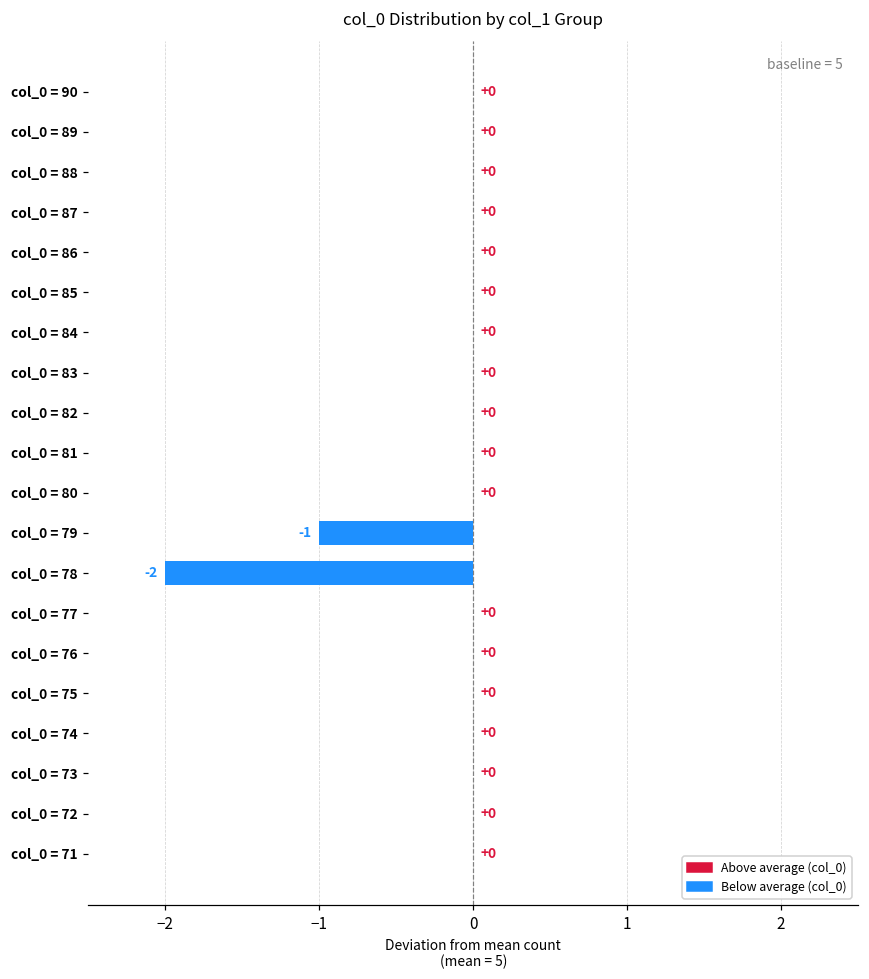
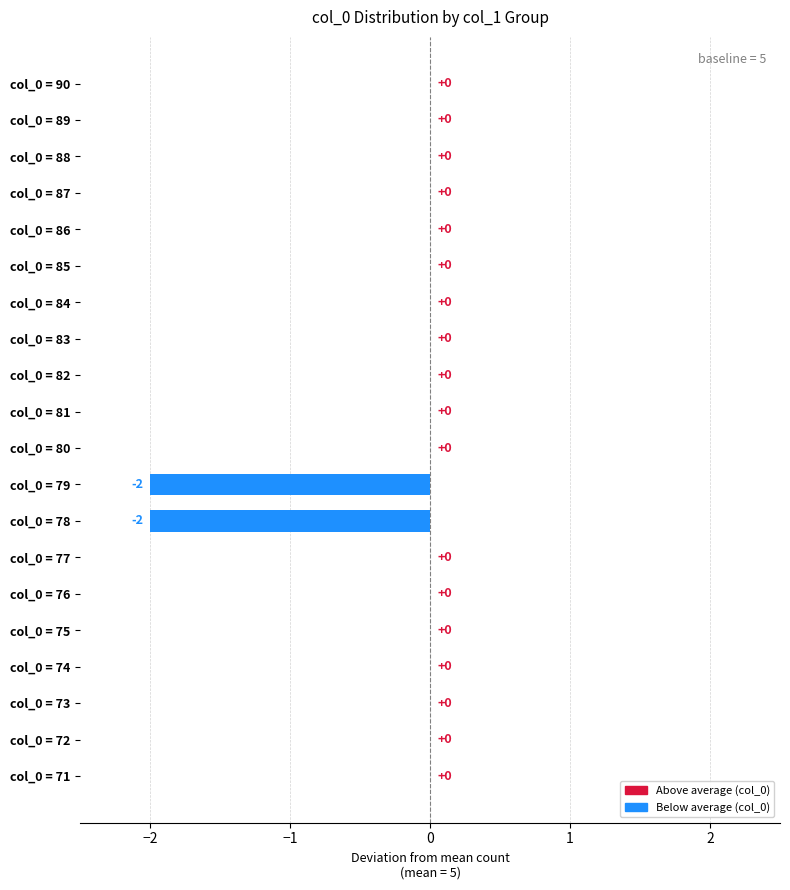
  {
    "col_0 = 90": "+0",
    "col_0 = 89": "+0",
    "col_0 = 88": "+0",
    "col_0 = 87": "+0",
    "col_0 = 86": "+0",
    "col_0 = 85": "+0",
    "col_0 = 84": "+0",
    "col_0 = 83": "+0",
    "col_0 = 82": "+0",
    "col_0 = 81": "+0",
    "col_0 = 80": "+0",
-   "col_0 = 79": "-1",
+   "col_0 = 79": "-2",
    "col_0 = 78": "-2",
    "col_0 = 77": "+0",
    "col_0 = 76": "+0",
    "col_0 = 75": "+0",
    "col_0 = 74": "+0",
    "col_0 = 73": "+0",
    "col_0 = 72": "+0",
    "col_0 = 71": "+0"
  }
